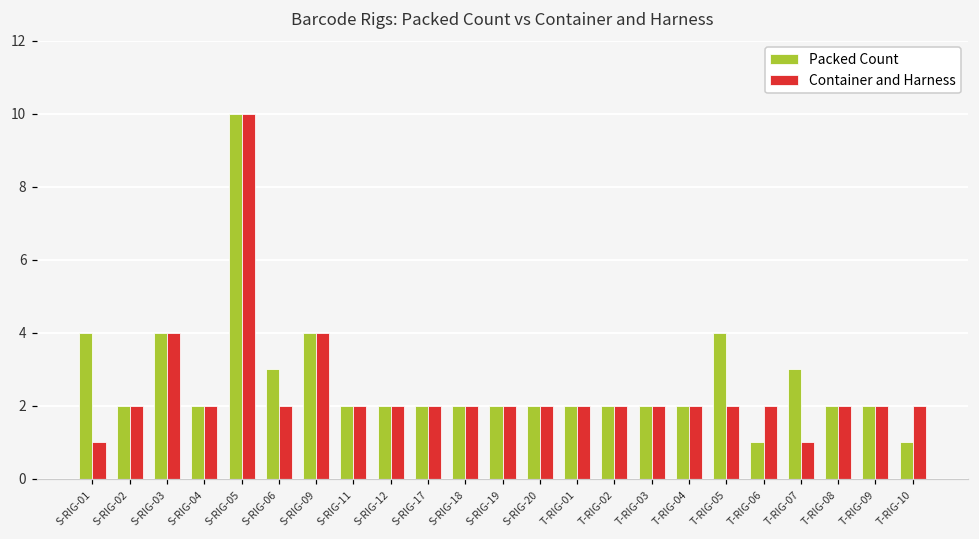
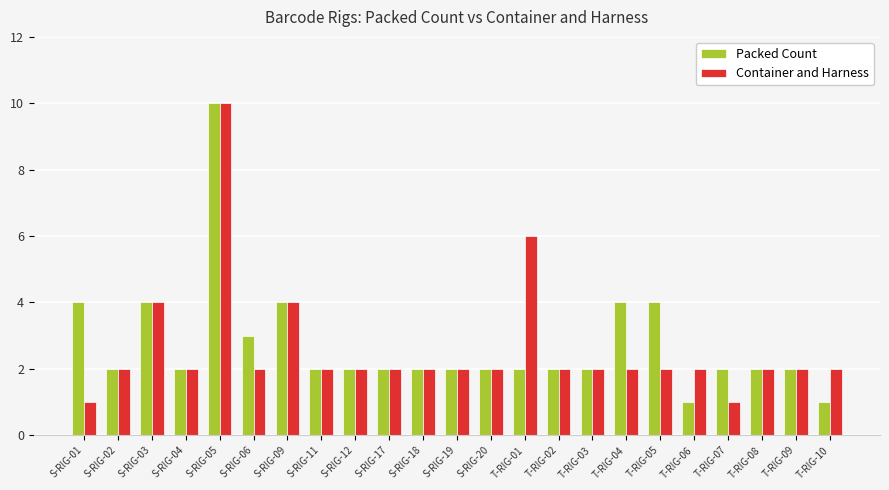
  {
    "Packed Count": {
      "S-RIG-01": 4,
      "S-RIG-02": 2,
      "S-RIG-03": 4,
      "S-RIG-04": 2,
      "S-RIG-05": 10,
      "S-RIG-06": 3,
      "S-RIG-09": 4,
      "S-RIG-11": 2,
      "S-RIG-12": 2,
      "S-RIG-17": 2,
      "S-RIG-18": 2,
      "S-RIG-19": 2,
      "S-RIG-20": 2,
      "T-RIG-01": 2,
      "T-RIG-02": 2,
      "T-RIG-03": 2,
-     "T-RIG-04": 2,
+     "T-RIG-04": 4,
      "T-RIG-05": 4,
      "T-RIG-06": 1,
-     "T-RIG-07": 3,
+     "T-RIG-07": 2,
      "T-RIG-08": 2,
      "T-RIG-09": 2,
      "T-RIG-10": 1
    },
    "Container and Harness": {
      "S-RIG-01": 1,
      "S-RIG-02": 2,
      "S-RIG-03": 4,
      "S-RIG-04": 2,
      "S-RIG-05": 10,
      "S-RIG-06": 2,
      "S-RIG-09": 4,
      "S-RIG-11": 2,
      "S-RIG-12": 2,
      "S-RIG-17": 2,
      "S-RIG-18": 2,
      "S-RIG-19": 2,
      "S-RIG-20": 2,
-     "T-RIG-01": 2,
+     "T-RIG-01": 6,
      "T-RIG-02": 2,
      "T-RIG-03": 2,
      "T-RIG-04": 2,
      "T-RIG-05": 2,
      "T-RIG-06": 2,
      "T-RIG-07": 1,
      "T-RIG-08": 2,
      "T-RIG-09": 2,
      "T-RIG-10": 2
    }
  }
